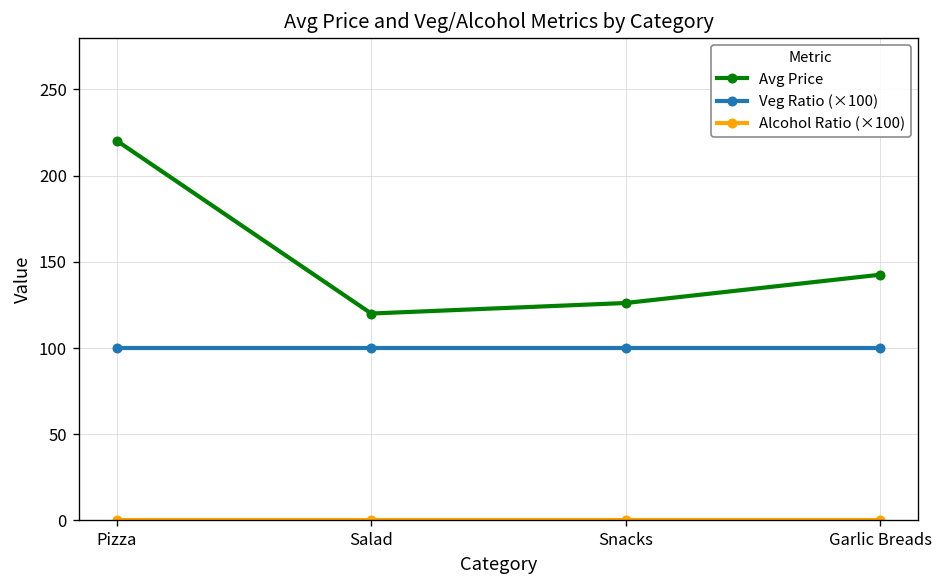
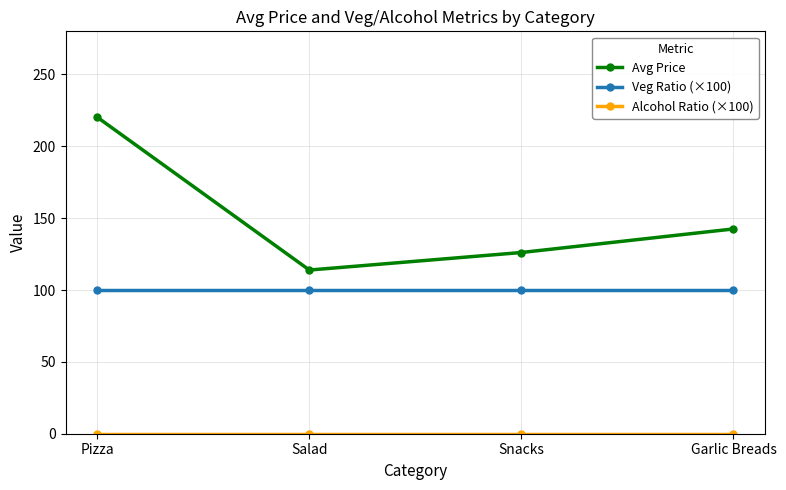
  {
    "Avg Price": {
      "Pizza": 220,
-     "Salad": 120,
+     "Salad": 114,
      "Snacks": 126,
      "Garlic Breads": 143
    },
    "Veg Ratio (×100)": {
      "Pizza": 100,
      "Salad": 100,
      "Snacks": 100,
      "Garlic Breads": 100
    },
    "Alcohol Ratio (×100)": {
      "Pizza": 0,
      "Salad": 0,
      "Snacks": 0,
      "Garlic Breads": 0
    }
  }
